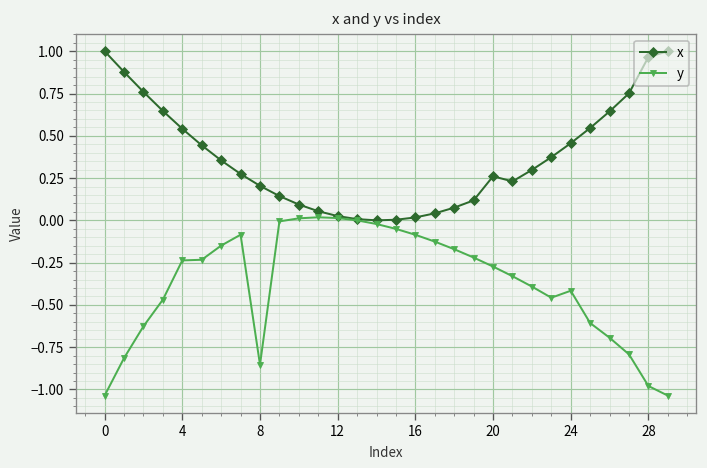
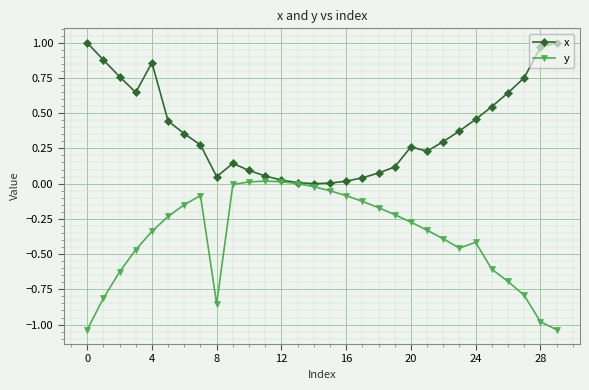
  {
    "x": {
      "0": 1.00,
-     "4": 0.54,
-     "8": 0.20,
+     "4": 0.86,
+     "8": 0.05,
      "16": 0.02,
      "20": 0.26,
      "24": 0.46
    },
    "y": {
      "0": -1.04,
-     "4": -0.24,
+     "4": -0.34,
      "8": -0.85,
      "16": -0.09,
      "20": -0.27,
      "24": -0.42,
      "28": -0.98
    }
  }
